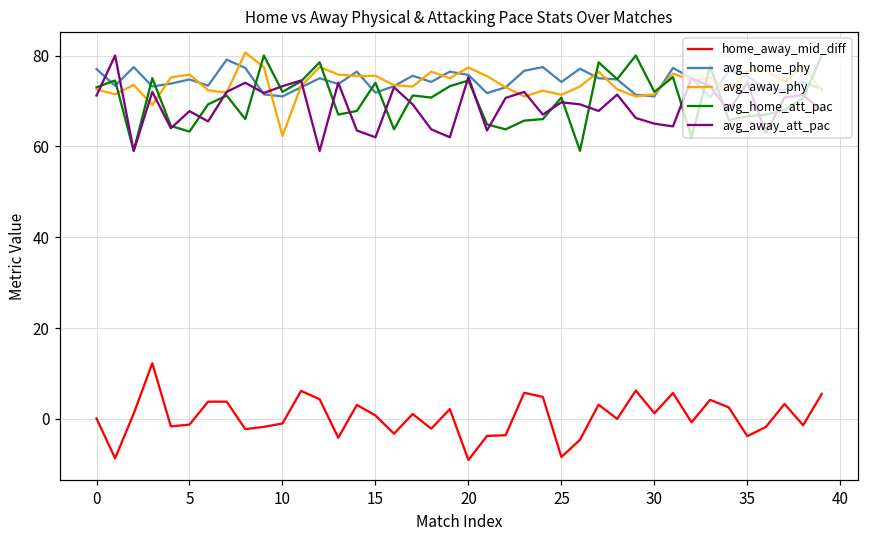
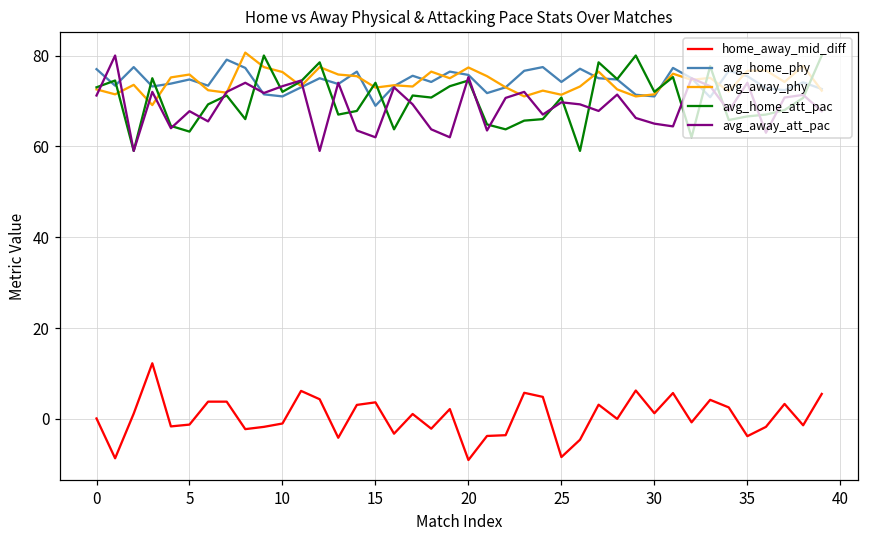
  {
    "home_away_mid_diff": {
      "0": 0,
      "5": -1,
      "10": -1,
-     "15": 1,
+     "15": 4,
      "20": -9,
      "25": -8,
      "30": 1,
      "35": -4
    },
    "avg_home_phy": {
      "0": 77,
      "5": 75,
      "10": 71,
-     "15": 72,
+     "15": 69,
      "25": 74
    },
    "avg_away_phy": {
      "5": 76,
-     "10": 62,
-     "15": 76,
+     "10": 76,
+     "15": 73,
      "20": 77,
      "25": 71
    },
    "avg_home_att_pac": {
      "5": 63,
      "10": 72,
      "15": 74,
      "20": 75,
      "25": 71
    },
    "avg_away_att_pac": {
      "0": 71,
      "5": 68,
      "10": 73,
      "15": 62,
      "25": 70,
      "30": 65
    }
  }
